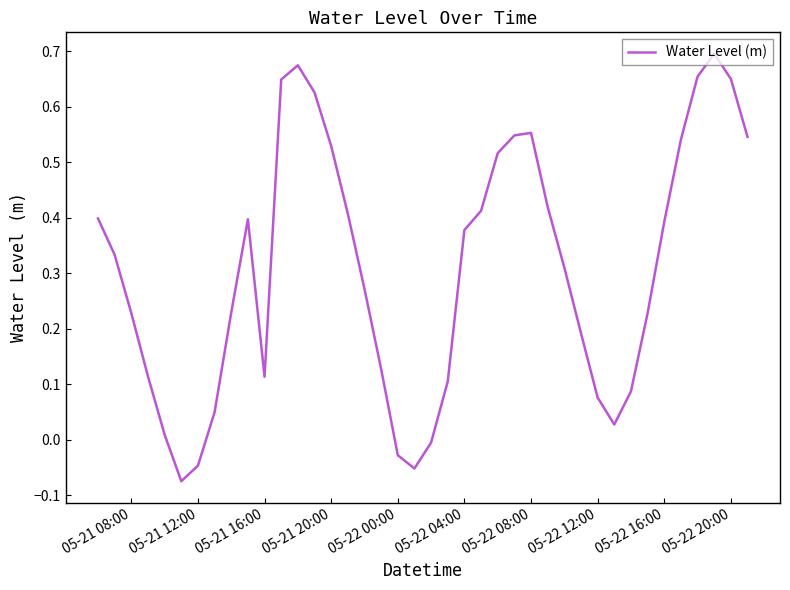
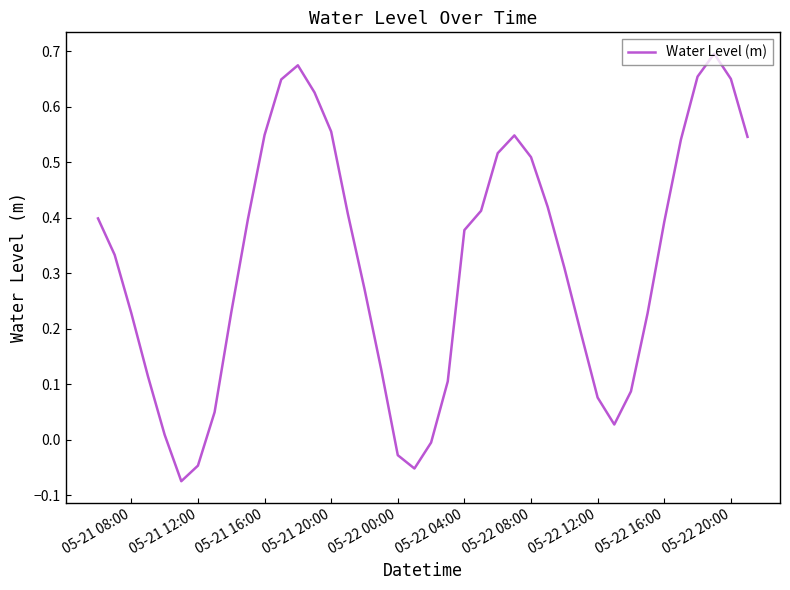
  {
    "05-21 08:00": 0.23,
    "05-21 12:00": -0.05,
-   "05-21 16:00": 0.11,
-   "05-21 20:00": 0.53,
+   "05-21 16:00": 0.55,
+   "05-21 20:00": 0.56,
    "05-22 00:00": -0.03,
    "05-22 04:00": 0.38,
-   "05-22 08:00": 0.55,
+   "05-22 08:00": 0.51,
    "05-22 12:00": 0.08,
    "05-22 16:00": 0.39,
    "05-22 20:00": 0.65
  }
